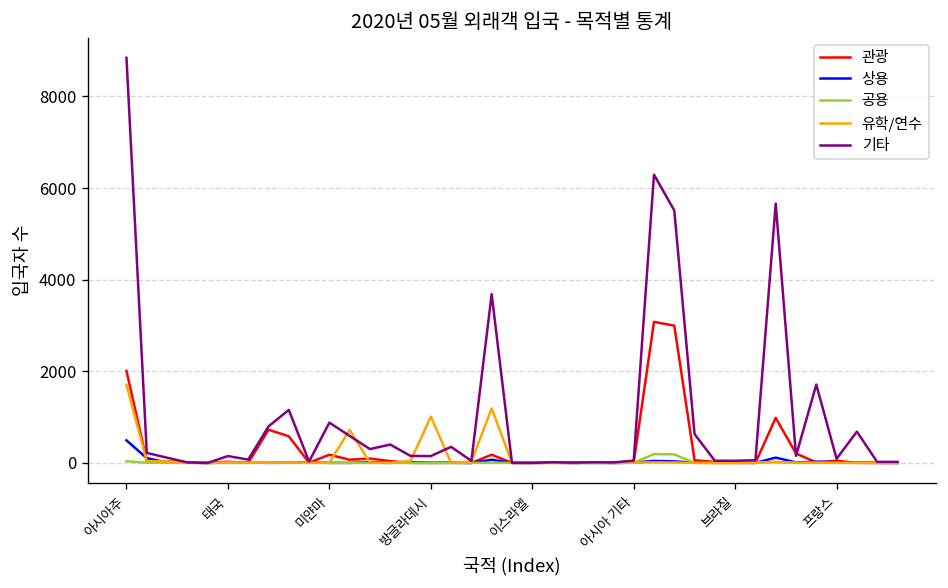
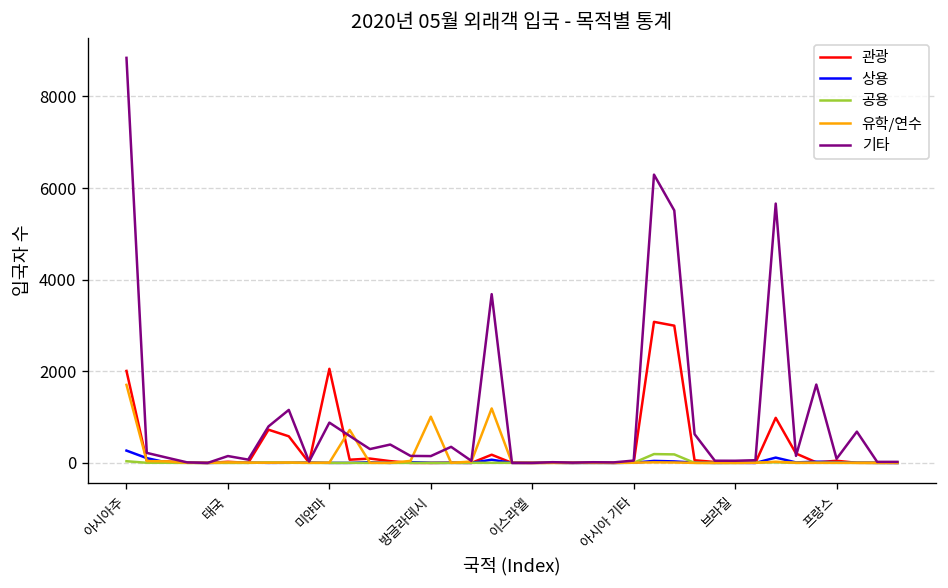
  {
    "관광": {
      "아시아주": 2000,
-     "미얀마": 200
+     "미얀마": 2100
    },
    "상용": {
-     "아시아주": 500
+     "아시아주": 300
    },
    "공용": {
      "아시아주": 0
    },
    "유학/연수": {
      "아시아주": 1700,
      "방글라데시": 1000
    },
    "기타": {
      "아시아주": 8800,
      "태국": 200,
      "미얀마": 900,
      "방글라데시": 100
    }
  }
